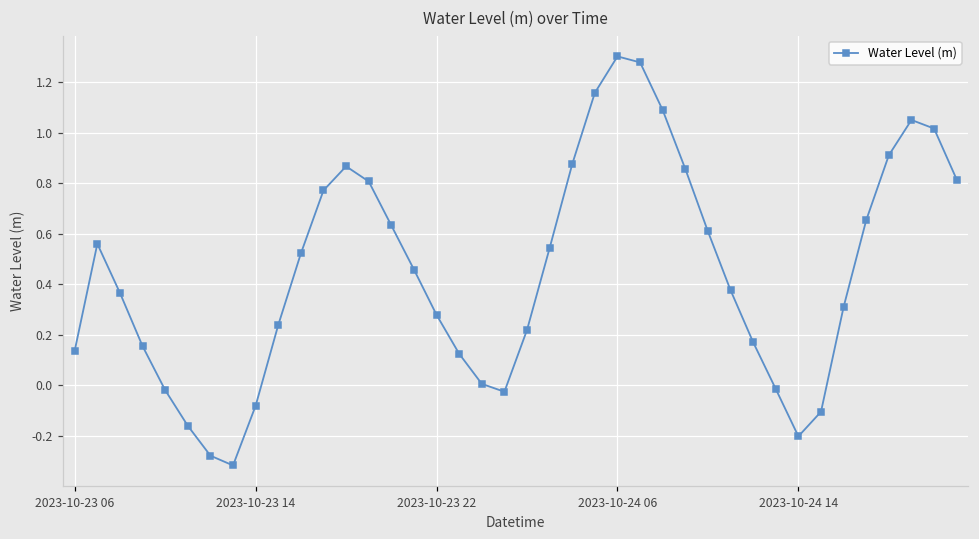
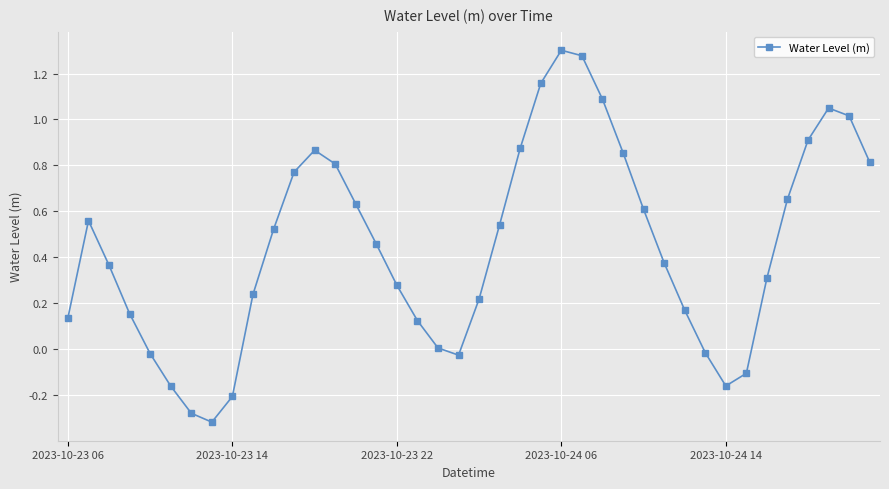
  {
    "2023-10-23 06": 0.14,
-   "2023-10-23 14": -0.08,
+   "2023-10-23 14": -0.21,
    "2023-10-23 22": 0.28,
    "2023-10-24 06": 1.30,
-   "2023-10-24 14": -0.20
+   "2023-10-24 14": -0.16
  }
